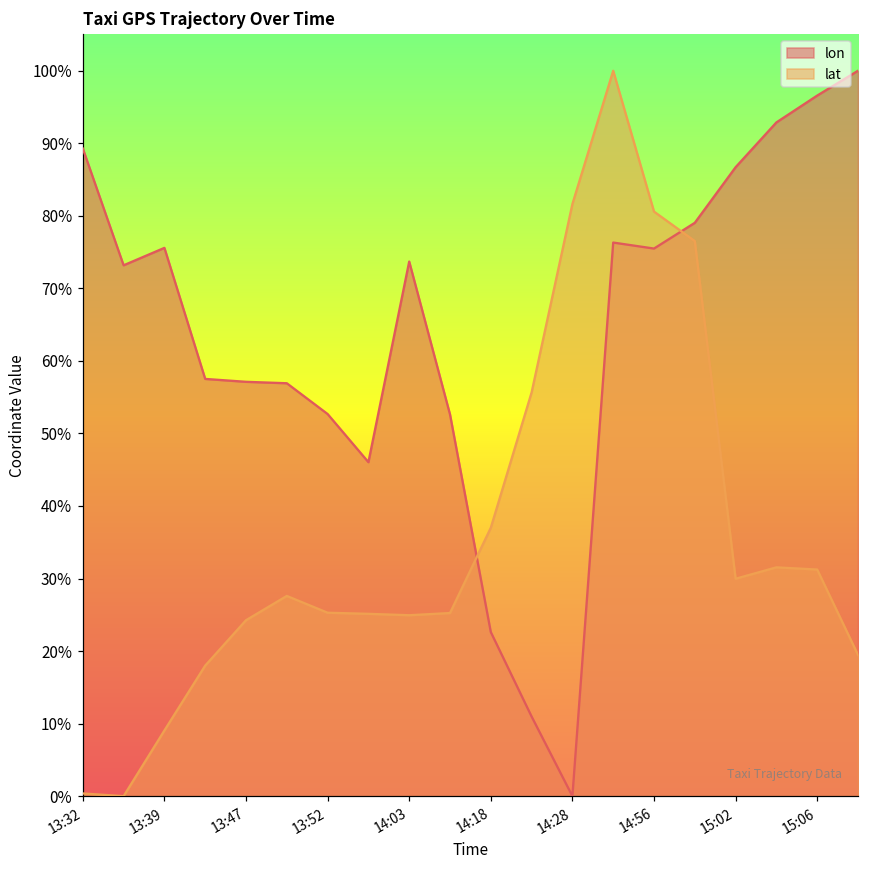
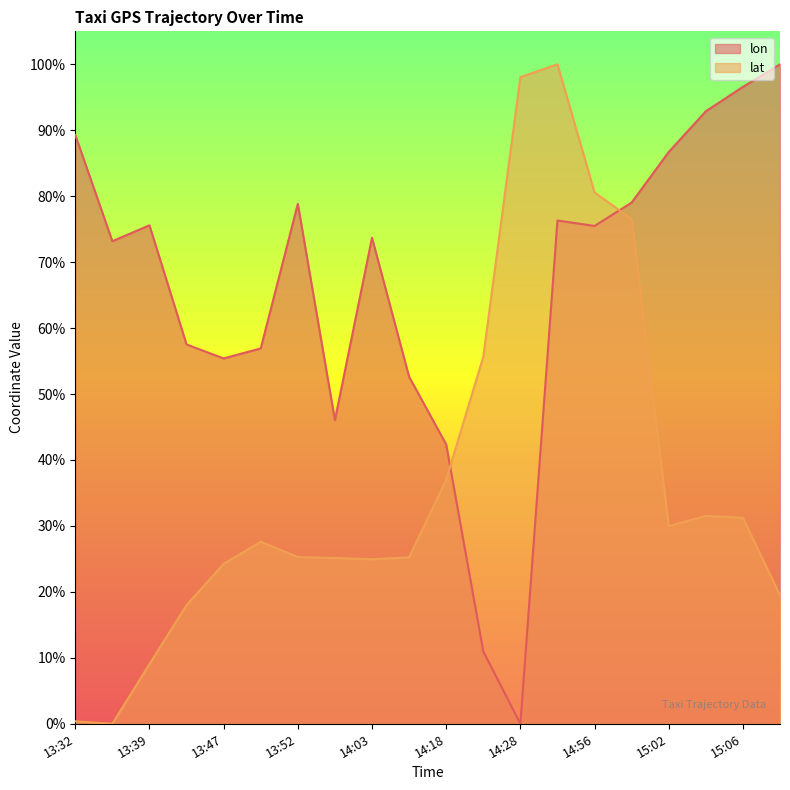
  {
    "lon": {
      "13:32": "89%",
      "13:39": "76%",
-     "13:47": "57%",
-     "13:52": "53%",
+     "13:47": "55%",
+     "13:52": "79%",
      "14:03": "74%",
-     "14:18": "23%",
+     "14:18": "42%",
      "14:28": "0%",
      "15:02": "87%"
    },
    "lat": {
      "13:32": "0%",
      "13:39": "9%",
      "13:47": "24%",
      "13:52": "25%",
      "14:03": "25%",
      "14:18": "37%",
-     "14:28": "82%",
+     "14:28": "98%",
      "15:02": "30%"
    }
  }
